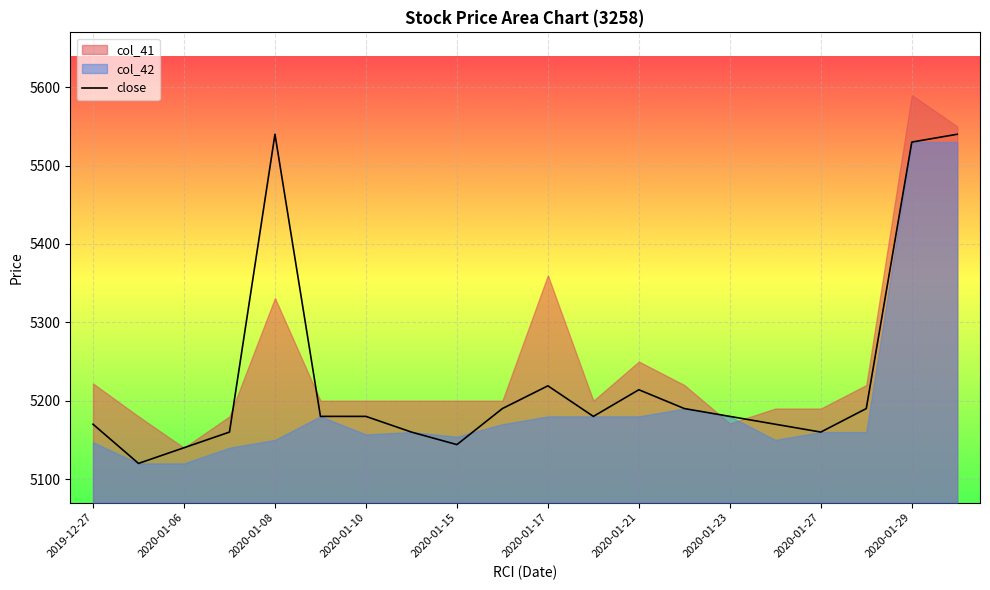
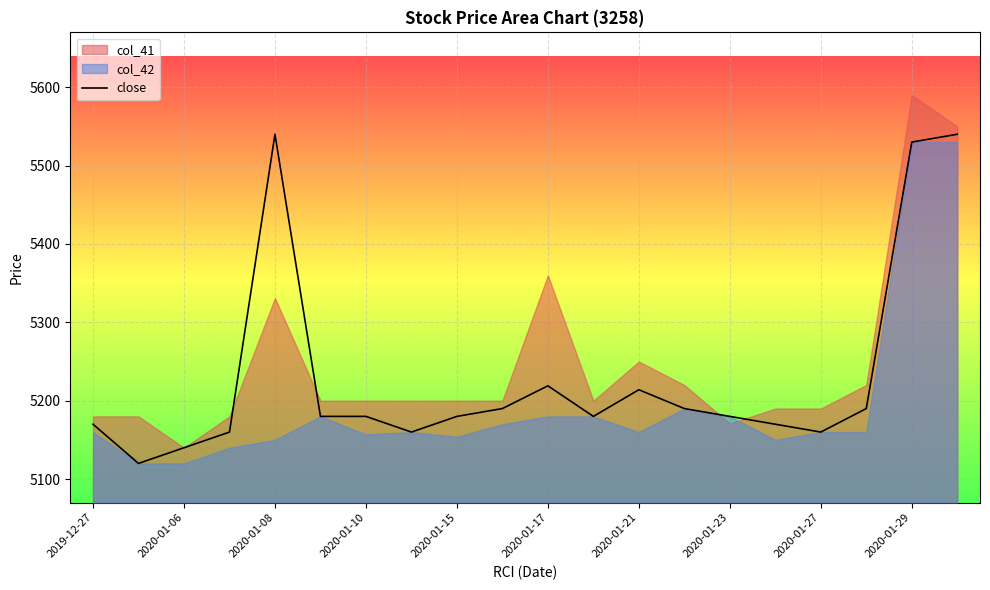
  {
    "col_41": {
-     "2019-12-27": 5220,
+     "2019-12-27": 5180,
      "2020-01-08": 5330,
      "2020-01-10": 5200,
      "2020-01-15": 5200,
      "2020-01-17": 5360,
      "2020-01-21": 5250,
      "2020-01-23": 5170,
      "2020-01-27": 5190,
      "2020-01-29": 5590
    },
    "close": {
      "2019-12-27": 5170,
      "2020-01-08": 5540,
      "2020-01-10": 5180,
-     "2020-01-15": 5140,
+     "2020-01-15": 5180,
      "2020-01-17": 5220,
      "2020-01-21": 5210
    },
    "col_42": {
-     "2019-12-27": 5150,
+     "2019-12-27": 5160,
      "2020-01-06": 5120,
      "2020-01-08": 5150,
      "2020-01-10": 5160,
      "2020-01-15": 5150,
      "2020-01-17": 5180,
-     "2020-01-21": 5180
+     "2020-01-21": 5160
    }
  }
